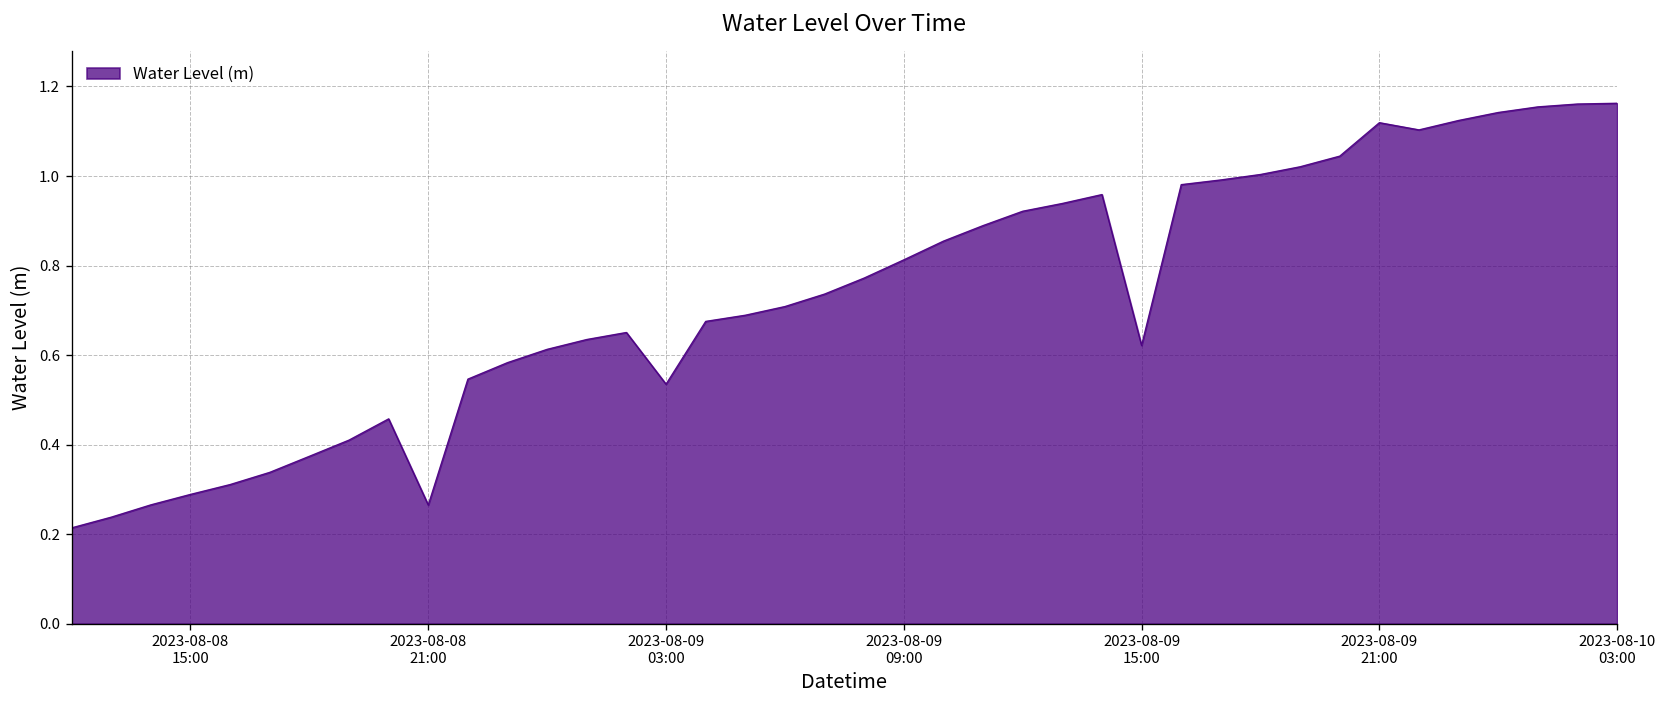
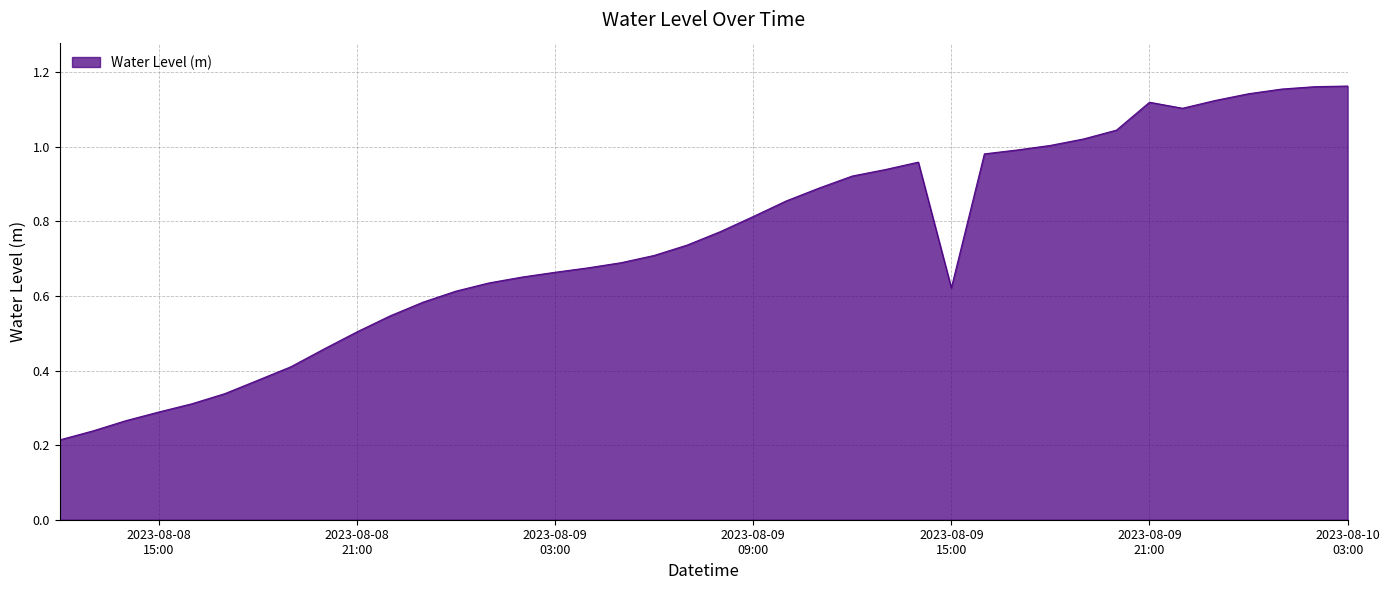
  {
    "2023-08-08 15:00": 0.29,
-   "2023-08-08 21:00": 0.27,
-   "2023-08-09 03:00": 0.53,
+   "2023-08-08 21:00": 0.50,
+   "2023-08-09 03:00": 0.66,
    "2023-08-09 09:00": 0.81,
    "2023-08-09 15:00": 0.62,
    "2023-08-09 21:00": 1.12,
    "2023-08-10 03:00": 1.16
  }
